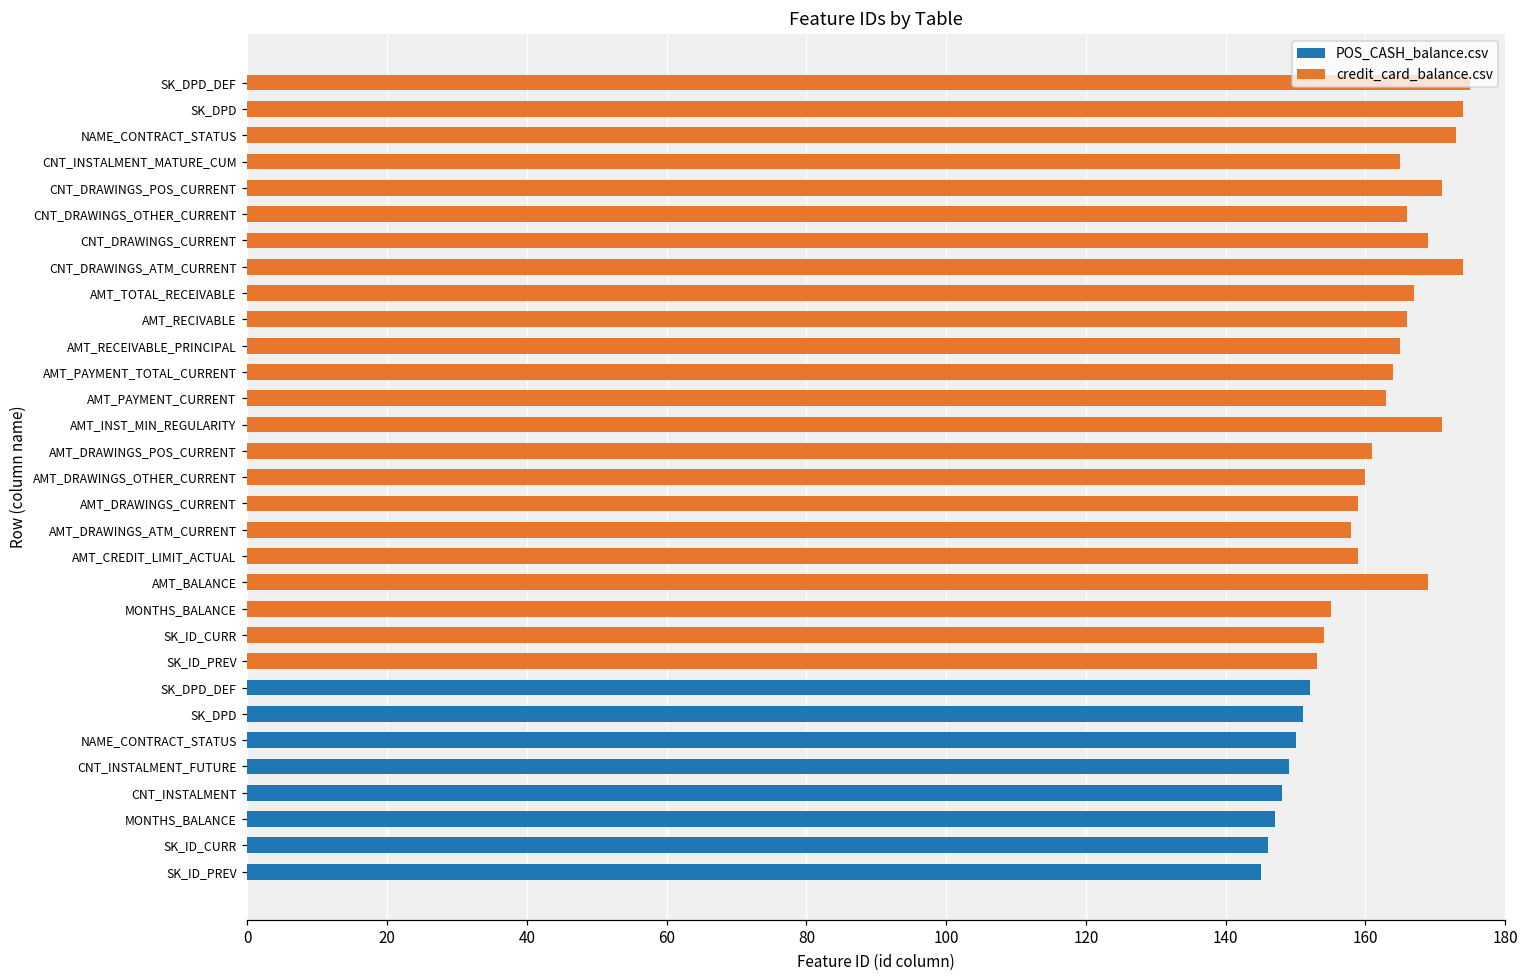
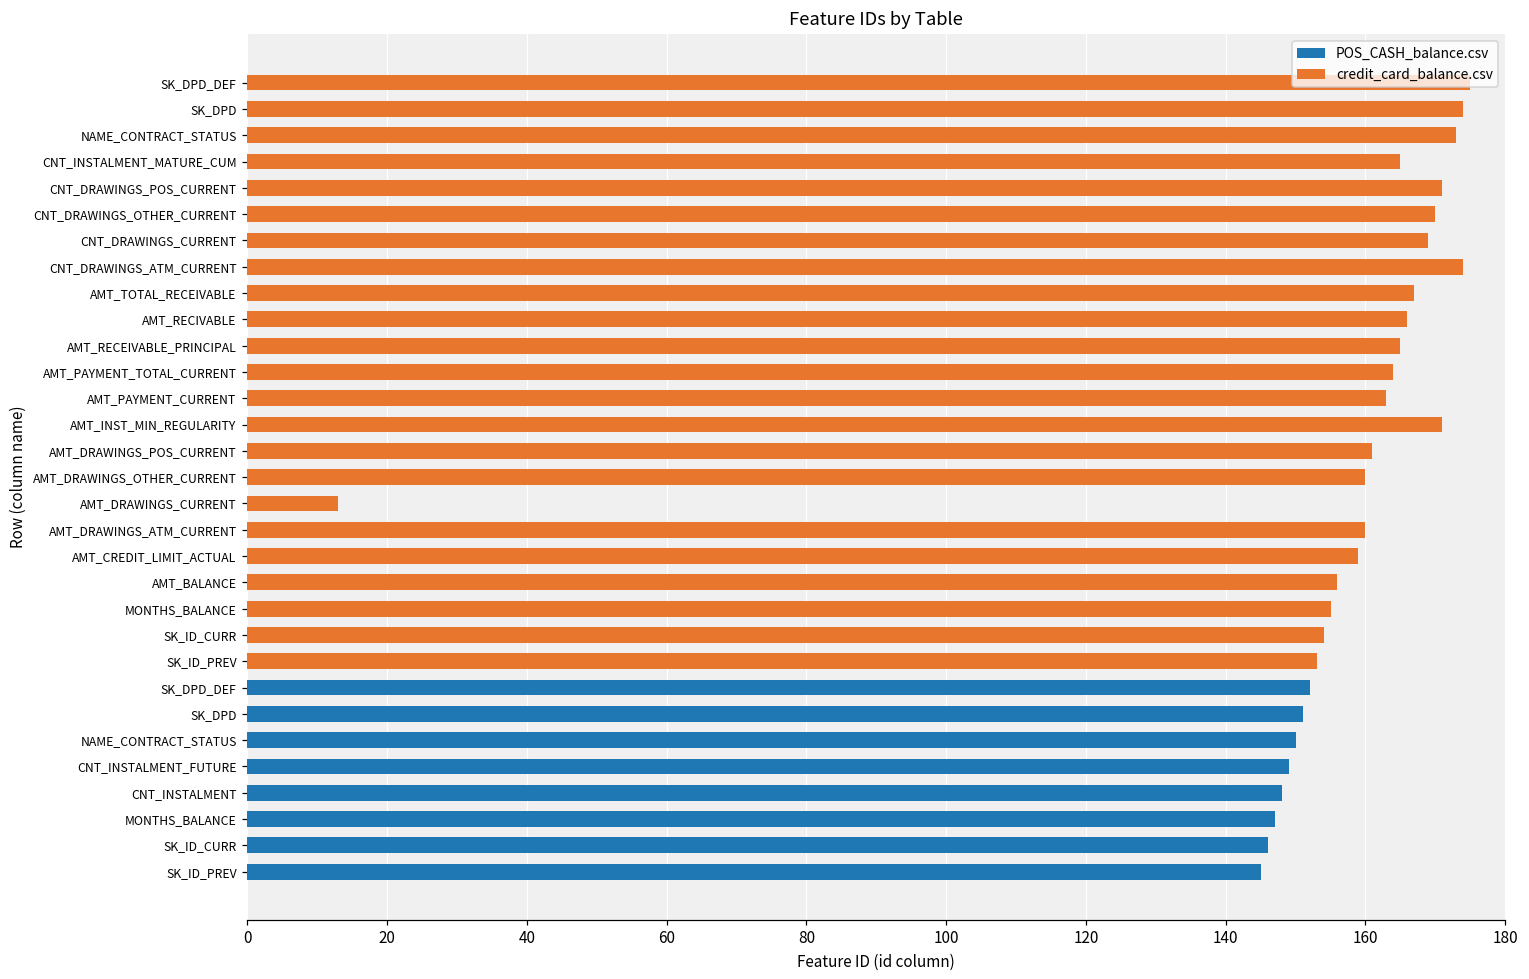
  {
    "POS_CASH_balance.csv": {
      "CNT_INSTALMENT_MATURE_CUM": 0,
      "CNT_DRAWINGS_POS_CURRENT": 0,
      "CNT_DRAWINGS_OTHER_CURRENT": 0,
      "CNT_DRAWINGS_CURRENT": 0,
      "CNT_DRAWINGS_ATM_CURRENT": 0,
      "AMT_TOTAL_RECEIVABLE": 0,
      "AMT_RECIVABLE": 0,
      "AMT_RECEIVABLE_PRINCIPAL": 0,
      "AMT_PAYMENT_TOTAL_CURRENT": 0,
      "AMT_PAYMENT_CURRENT": 0,
      "AMT_INST_MIN_REGULARITY": 0,
      "AMT_DRAWINGS_POS_CURRENT": 0,
      "AMT_DRAWINGS_OTHER_CURRENT": 0,
      "AMT_DRAWINGS_CURRENT": 0,
      "AMT_DRAWINGS_ATM_CURRENT": 0,
      "AMT_CREDIT_LIMIT_ACTUAL": 0,
      "AMT_BALANCE": 0,
      "CNT_INSTALMENT_FUTURE": 149,
      "CNT_INSTALMENT": 148
    },
    "credit_card_balance.csv": {
      "CNT_INSTALMENT_MATURE_CUM": 165,
      "CNT_DRAWINGS_POS_CURRENT": 171,
-     "CNT_DRAWINGS_OTHER_CURRENT": 166,
+     "CNT_DRAWINGS_OTHER_CURRENT": 170,
      "CNT_DRAWINGS_CURRENT": 169,
      "CNT_DRAWINGS_ATM_CURRENT": 174,
      "AMT_TOTAL_RECEIVABLE": 167,
      "AMT_RECIVABLE": 166,
      "AMT_RECEIVABLE_PRINCIPAL": 165,
      "AMT_PAYMENT_TOTAL_CURRENT": 164,
      "AMT_PAYMENT_CURRENT": 163,
      "AMT_INST_MIN_REGULARITY": 171,
      "AMT_DRAWINGS_POS_CURRENT": 161,
      "AMT_DRAWINGS_OTHER_CURRENT": 160,
-     "AMT_DRAWINGS_CURRENT": 159,
-     "AMT_DRAWINGS_ATM_CURRENT": 158,
+     "AMT_DRAWINGS_CURRENT": 13,
+     "AMT_DRAWINGS_ATM_CURRENT": 160,
      "AMT_CREDIT_LIMIT_ACTUAL": 159,
-     "AMT_BALANCE": 169,
+     "AMT_BALANCE": 156,
      "CNT_INSTALMENT_FUTURE": 0,
      "CNT_INSTALMENT": 0
    }
  }
